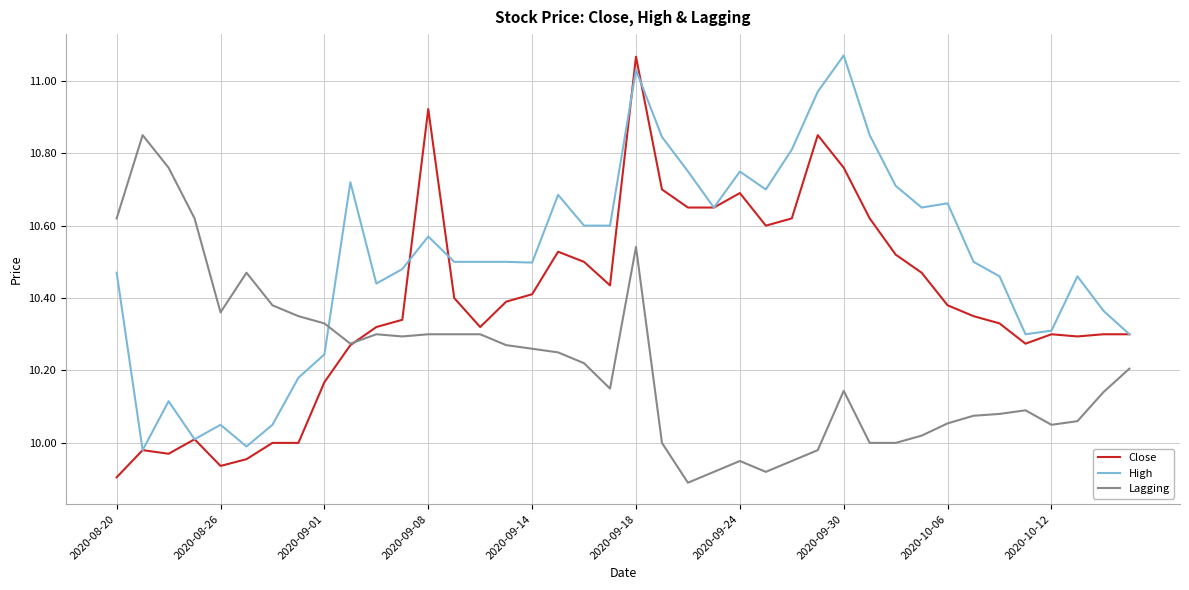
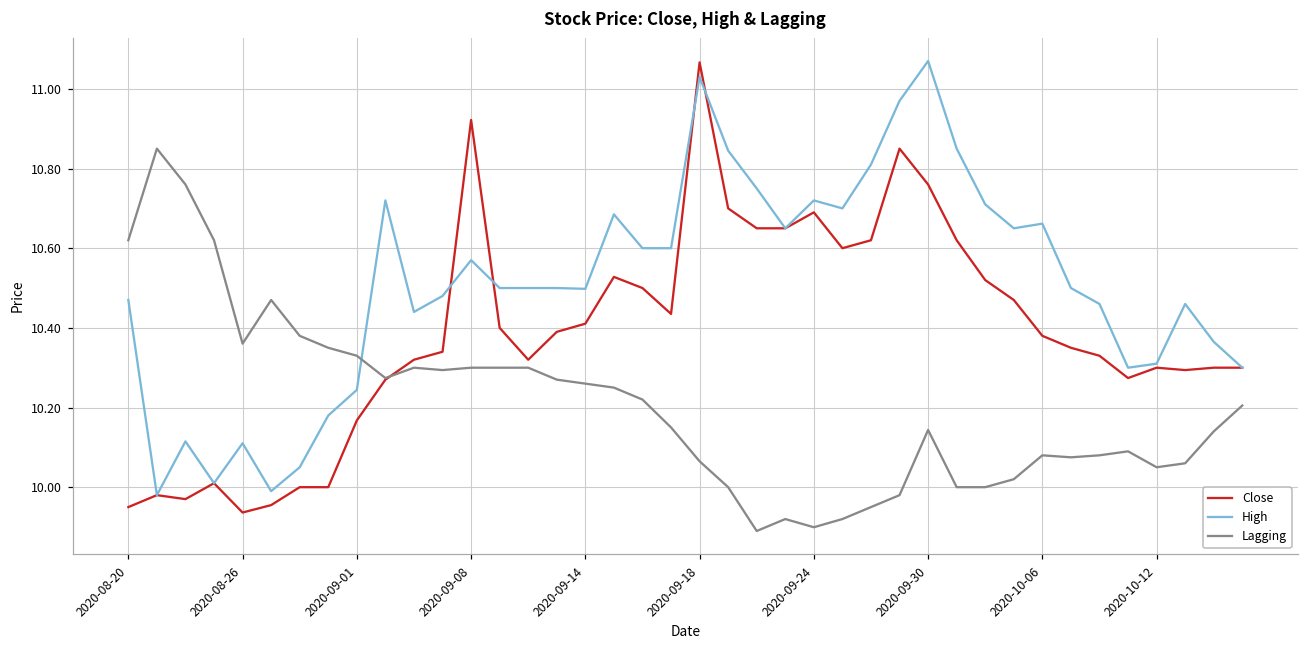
  {
    "Close": {
-     "2020-08-20": 9.90,
+     "2020-08-20": 9.95,
      "2020-08-26": 9.94,
      "2020-09-01": 10.17,
      "2020-09-08": 10.92,
      "2020-09-14": 10.41,
      "2020-09-18": 11.07,
      "2020-09-24": 10.69,
      "2020-09-30": 10.76,
      "2020-10-06": 10.38,
      "2020-10-12": 10.30
    },
    "High": {
      "2020-08-20": 10.47,
-     "2020-08-26": 10.05,
+     "2020-08-26": 10.11,
      "2020-09-01": 10.24,
      "2020-09-08": 10.57,
      "2020-09-14": 10.50,
      "2020-09-18": 11.03,
-     "2020-09-24": 10.75,
+     "2020-09-24": 10.72,
      "2020-09-30": 11.07,
      "2020-10-06": 10.66,
      "2020-10-12": 10.31
    },
    "Lagging": {
      "2020-08-20": 10.62,
      "2020-08-26": 10.36,
      "2020-09-01": 10.33,
      "2020-09-08": 10.30,
      "2020-09-14": 10.26,
-     "2020-09-18": 10.54,
-     "2020-09-24": 9.95,
+     "2020-09-18": 10.06,
+     "2020-09-24": 9.90,
      "2020-09-30": 10.14,
-     "2020-10-06": 10.05,
+     "2020-10-06": 10.08,
      "2020-10-12": 10.05
    }
  }
